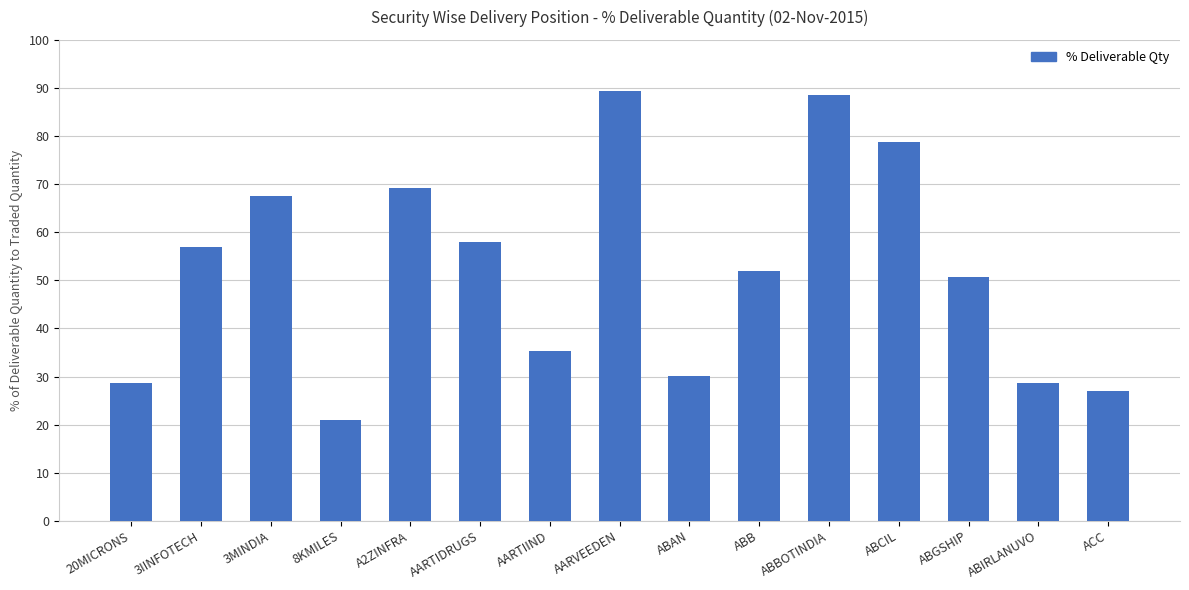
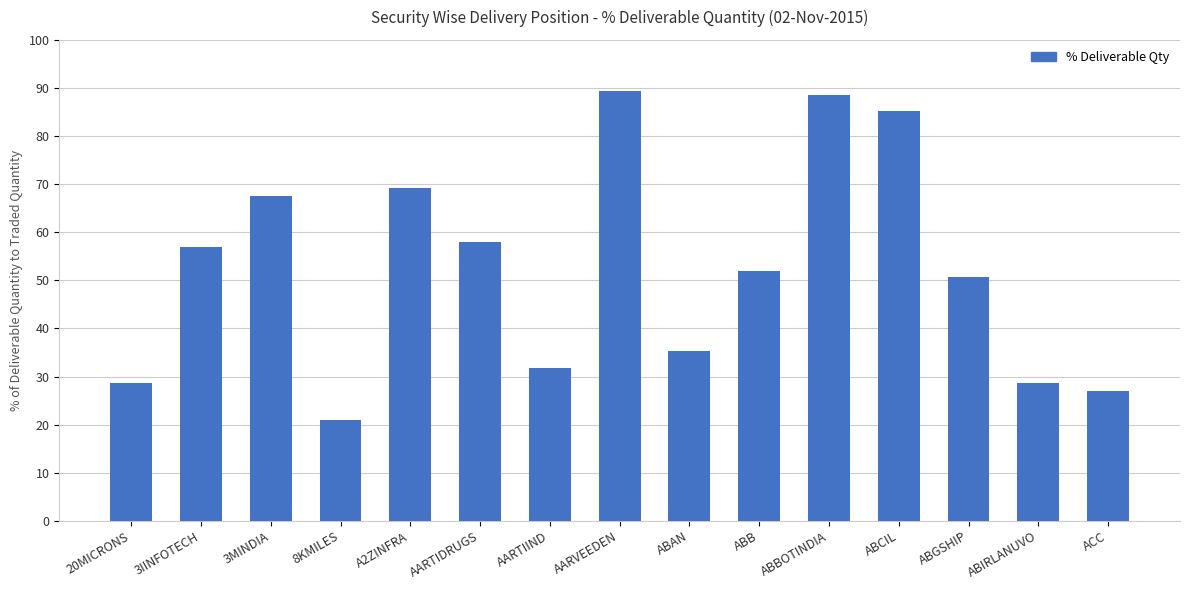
  {
    "20MICRONS": 29,
    "3IINFOTECH": 57,
    "3MINDIA": 68,
    "8KMILES": 21,
    "A2ZINFRA": 69,
    "AARTIDRUGS": 58,
-   "AARTIIND": 35,
+   "AARTIIND": 32,
    "AARVEEDEN": 89,
-   "ABAN": 30,
+   "ABAN": 35,
    "ABB": 52,
    "ABBOTINDIA": 89,
-   "ABCIL": 79,
+   "ABCIL": 85,
    "ABGSHIP": 51,
    "ABIRLANUVO": 29,
    "ACC": 27
  }
